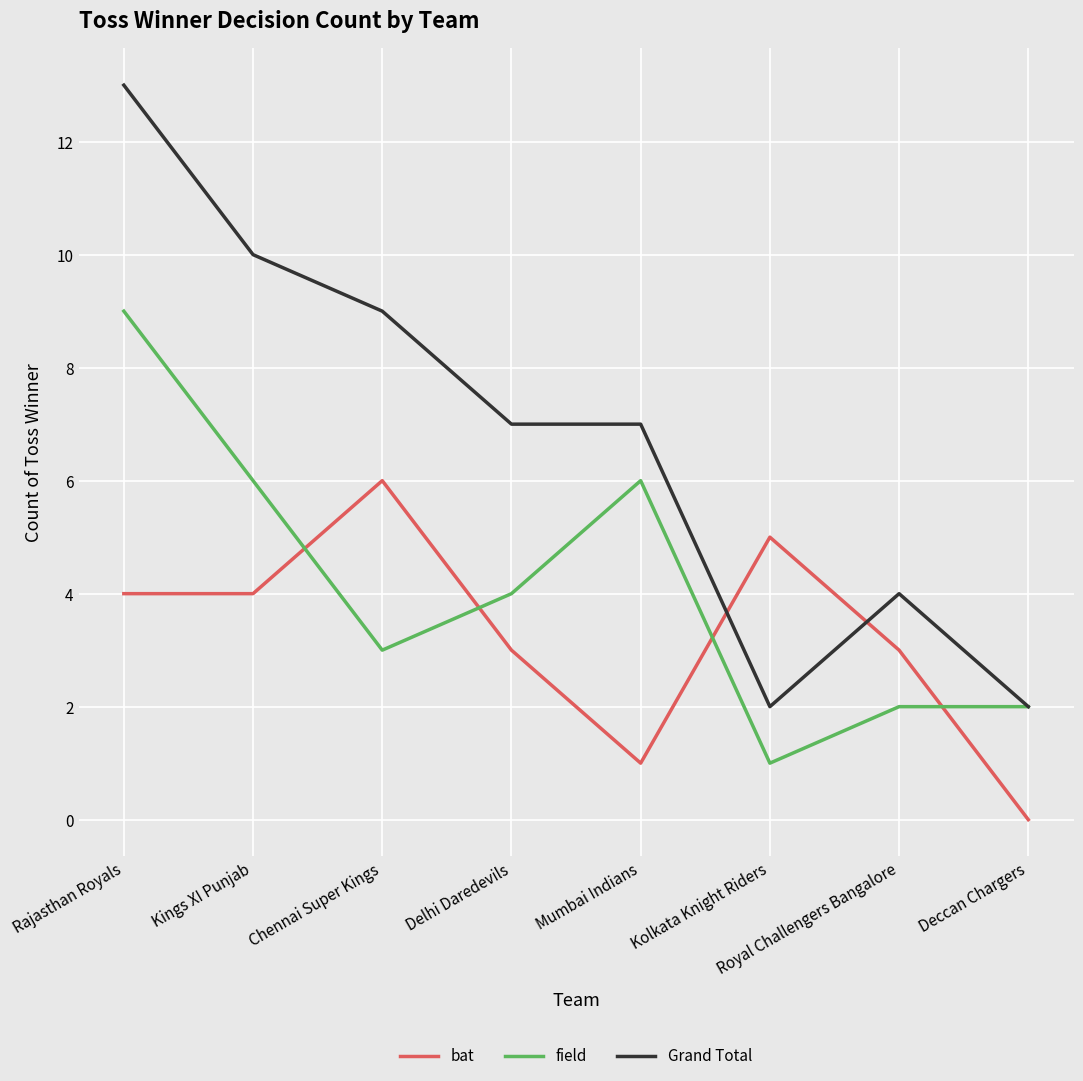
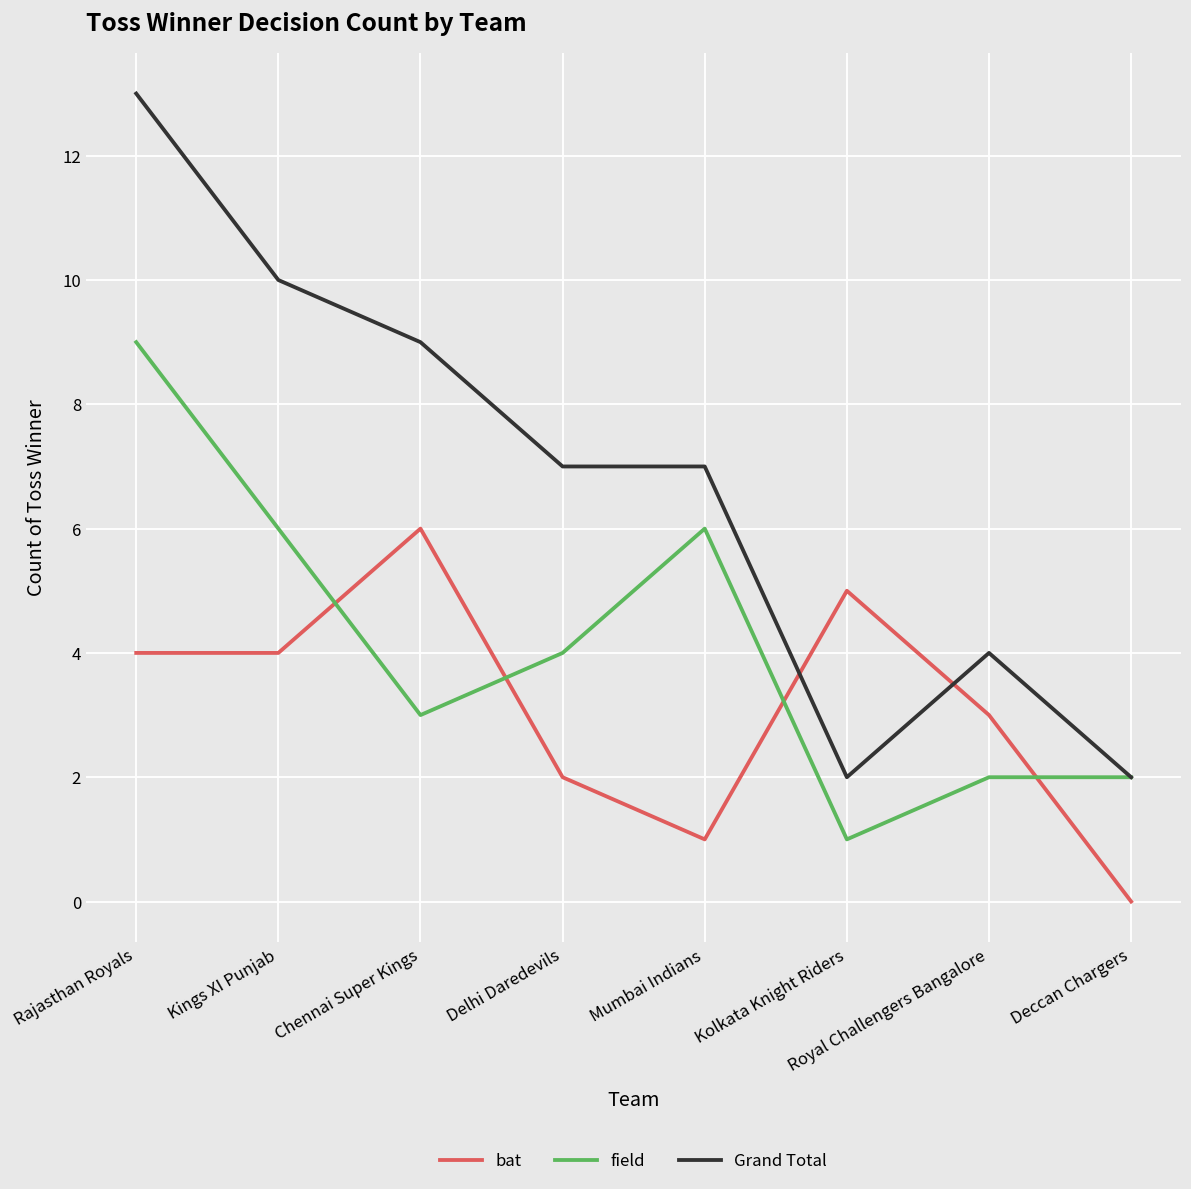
  {
    "bat": {
      "Rajasthan Royals": 4,
      "Kings XI Punjab": 4,
      "Chennai Super Kings": 6,
-     "Delhi Daredevils": 3,
+     "Delhi Daredevils": 2,
      "Mumbai Indians": 1,
      "Kolkata Knight Riders": 5,
      "Royal Challengers Bangalore": 3,
      "Deccan Chargers": 0
    },
    "field": {
      "Rajasthan Royals": 9,
      "Kings XI Punjab": 6,
      "Chennai Super Kings": 3,
      "Delhi Daredevils": 4,
      "Mumbai Indians": 6,
      "Kolkata Knight Riders": 1,
      "Royal Challengers Bangalore": 2
    },
    "Grand Total": {
      "Rajasthan Royals": 13,
      "Kings XI Punjab": 10,
      "Chennai Super Kings": 9,
      "Delhi Daredevils": 7,
      "Mumbai Indians": 7,
      "Kolkata Knight Riders": 2,
      "Royal Challengers Bangalore": 4
    }
  }
